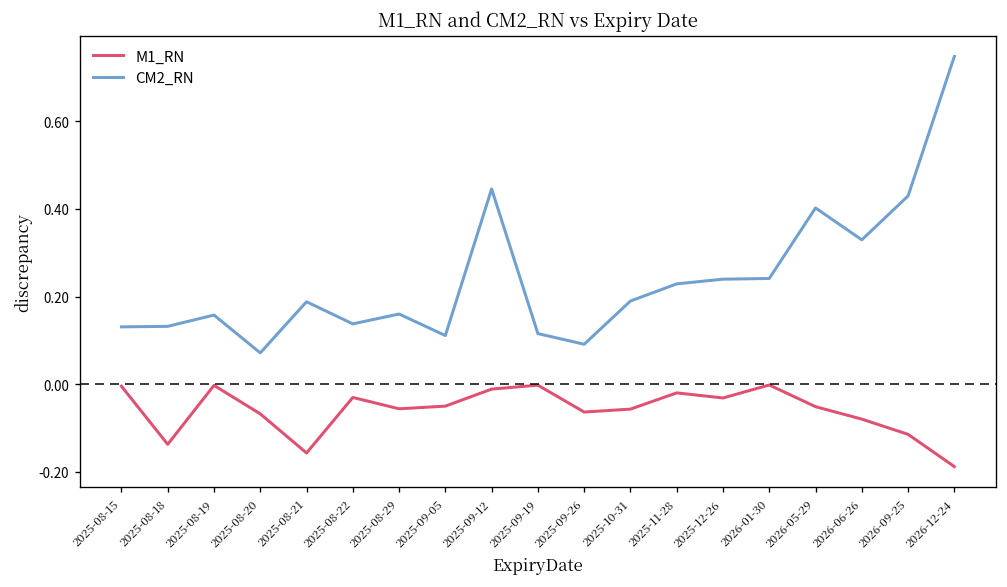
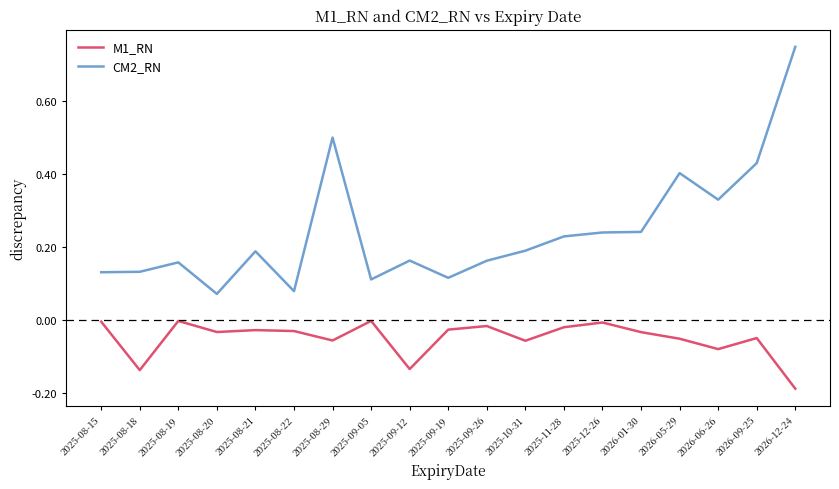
  {
    "M1_RN": {
      "2025-08-15": 0.00,
      "2025-08-18": -0.14,
      "2025-08-19": 0.00,
-     "2025-08-20": -0.07,
-     "2025-08-21": -0.16,
+     "2025-08-20": -0.03,
+     "2025-08-21": -0.03,
      "2025-08-22": -0.03,
      "2025-08-29": -0.06,
-     "2025-09-05": -0.05,
-     "2025-09-12": -0.01,
-     "2025-09-19": 0.00,
-     "2025-09-26": -0.06,
+     "2025-09-05": 0.00,
+     "2025-09-12": -0.13,
+     "2025-09-19": -0.03,
+     "2025-09-26": -0.02,
      "2025-10-31": -0.06,
      "2025-11-28": -0.02,
-     "2025-12-26": -0.03,
-     "2026-01-30": 0.00,
+     "2025-12-26": -0.01,
+     "2026-01-30": -0.03,
      "2026-05-29": -0.05,
      "2026-06-26": -0.08,
-     "2026-09-25": -0.11,
+     "2026-09-25": -0.05,
      "2026-12-24": -0.19
    },
    "CM2_RN": {
      "2025-08-15": 0.13,
      "2025-08-18": 0.13,
      "2025-08-19": 0.16,
      "2025-08-20": 0.07,
      "2025-08-21": 0.19,
-     "2025-08-22": 0.14,
-     "2025-08-29": 0.16,
+     "2025-08-22": 0.08,
+     "2025-08-29": 0.50,
      "2025-09-05": 0.11,
-     "2025-09-12": 0.45,
+     "2025-09-12": 0.16,
      "2025-09-19": 0.12,
-     "2025-09-26": 0.09,
+     "2025-09-26": 0.16,
      "2025-10-31": 0.19,
      "2025-11-28": 0.23,
      "2025-12-26": 0.24,
      "2026-01-30": 0.24,
      "2026-05-29": 0.40,
      "2026-06-26": 0.33,
      "2026-09-25": 0.43,
      "2026-12-24": 0.75
    }
  }
